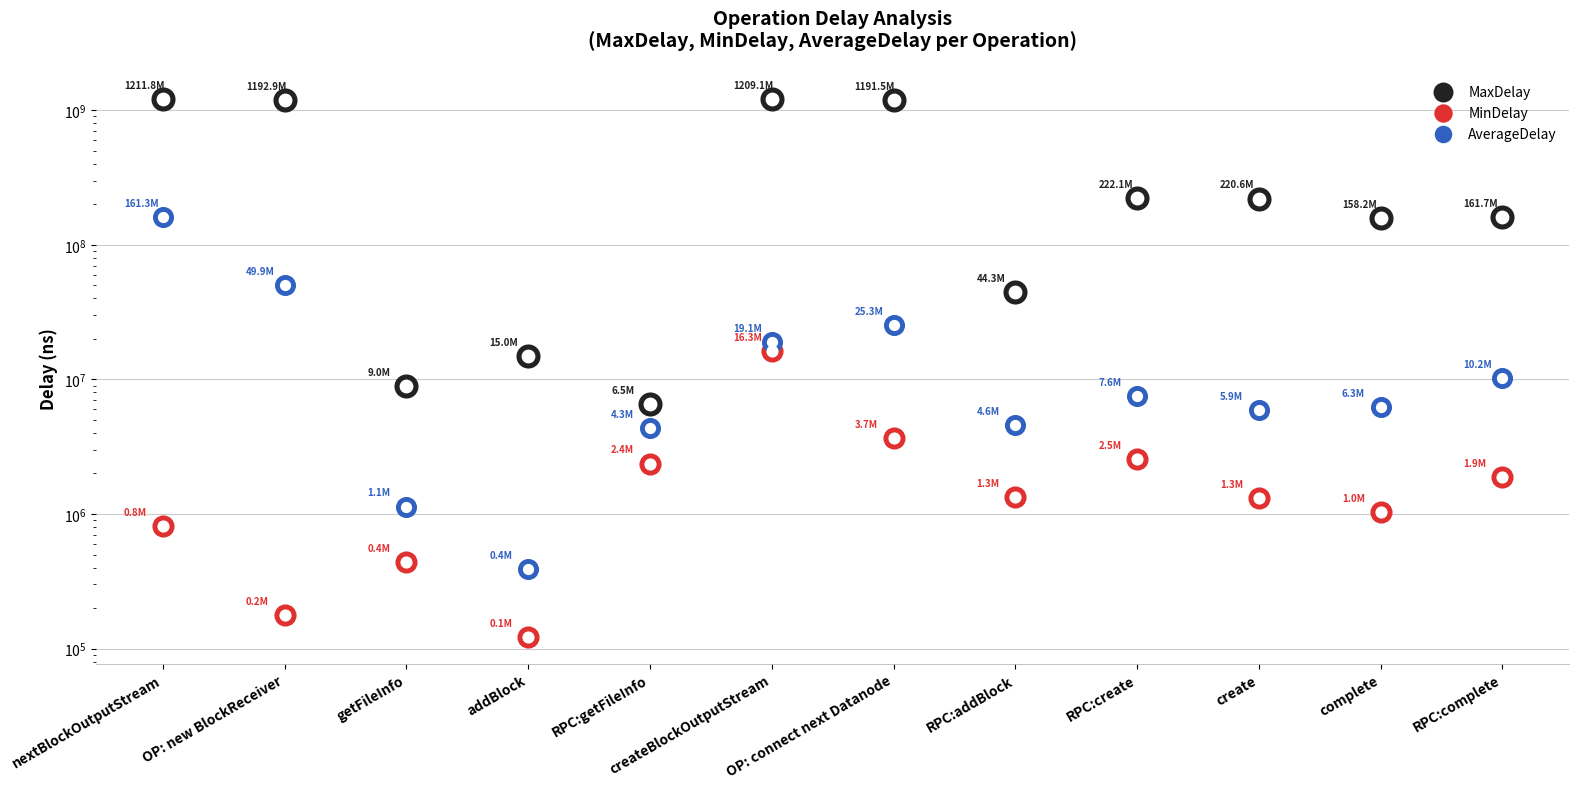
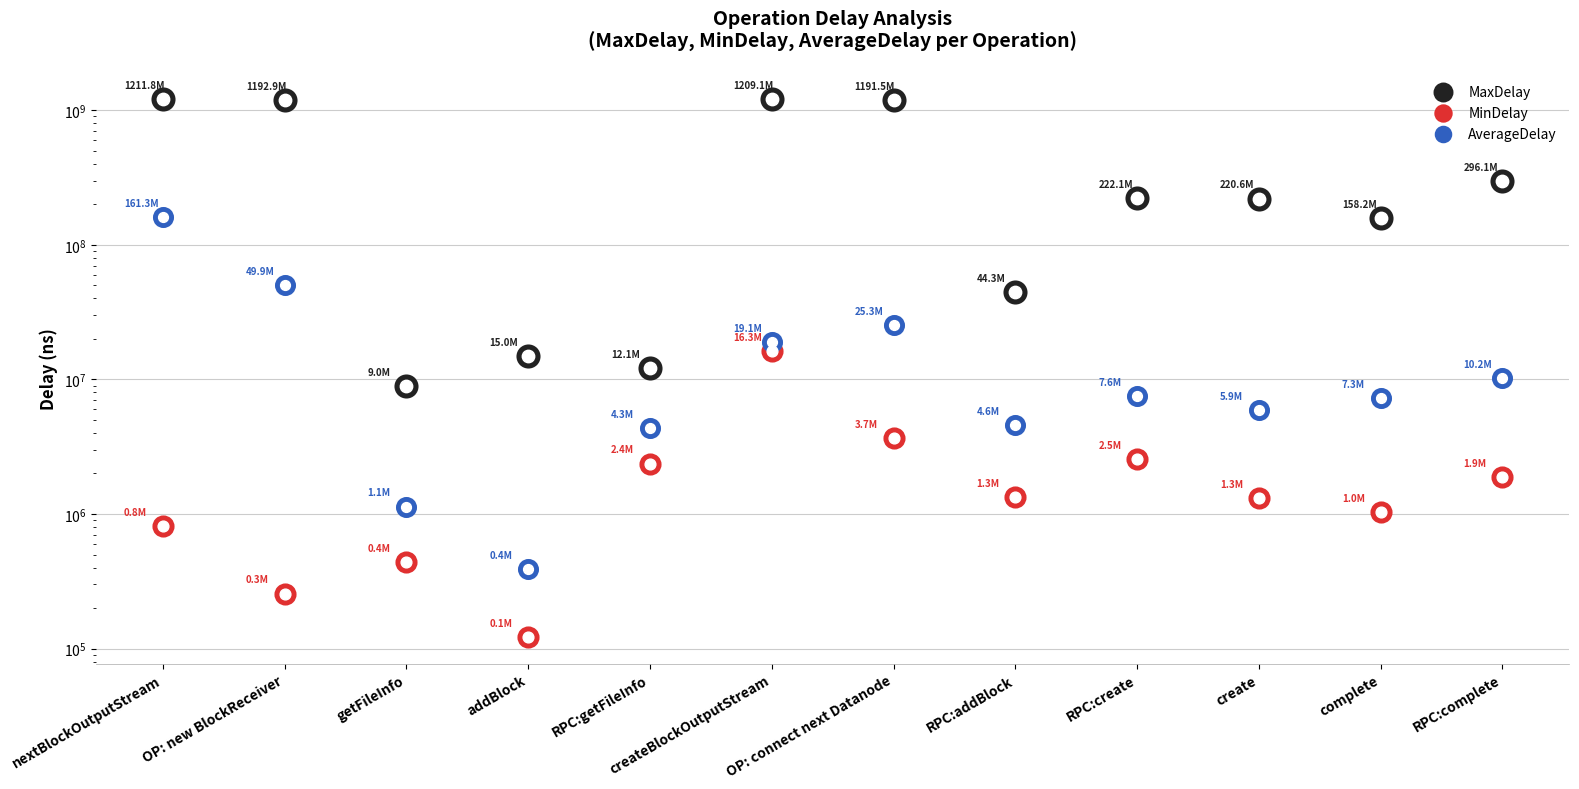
  {
    "MaxDelay": {
-     "RPC:getFileInfo": "6.5M",
-     "RPC:complete": "161.7M"
+     "RPC:getFileInfo": "12.1M",
+     "RPC:complete": "296.1M"
    },
    "MinDelay": {
-     "OP: new BlockReceiver": "0.2M"
+     "OP: new BlockReceiver": "0.3M"
    },
    "AverageDelay": {
-     "complete": "6.3M"
+     "complete": "7.3M"
    }
  }
